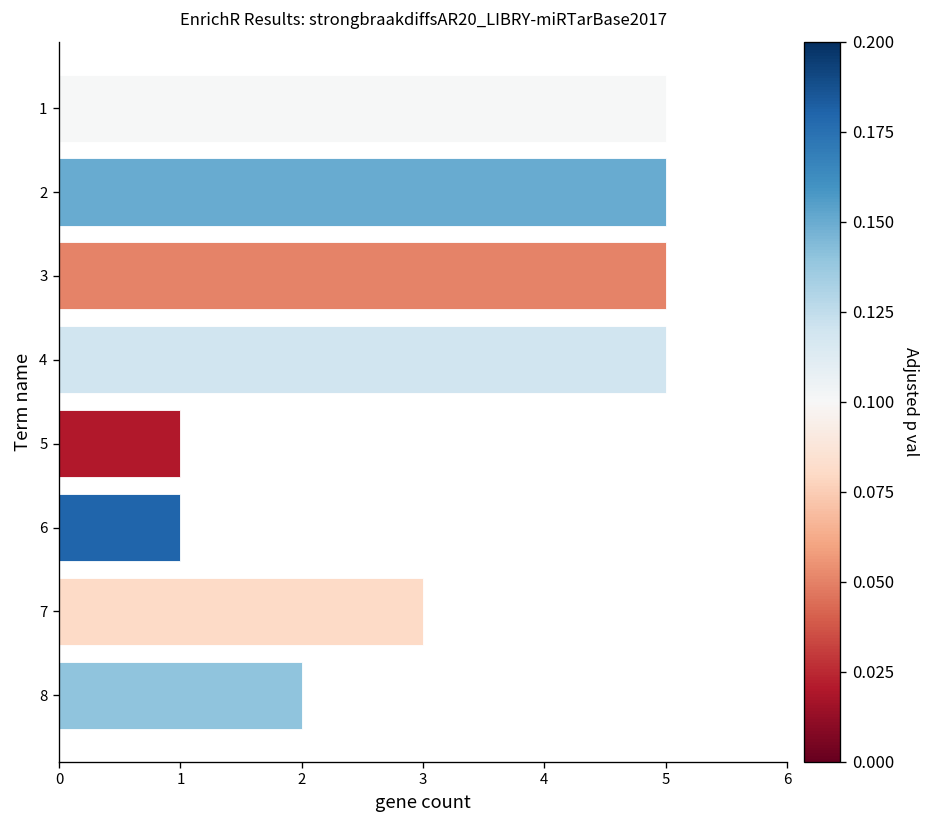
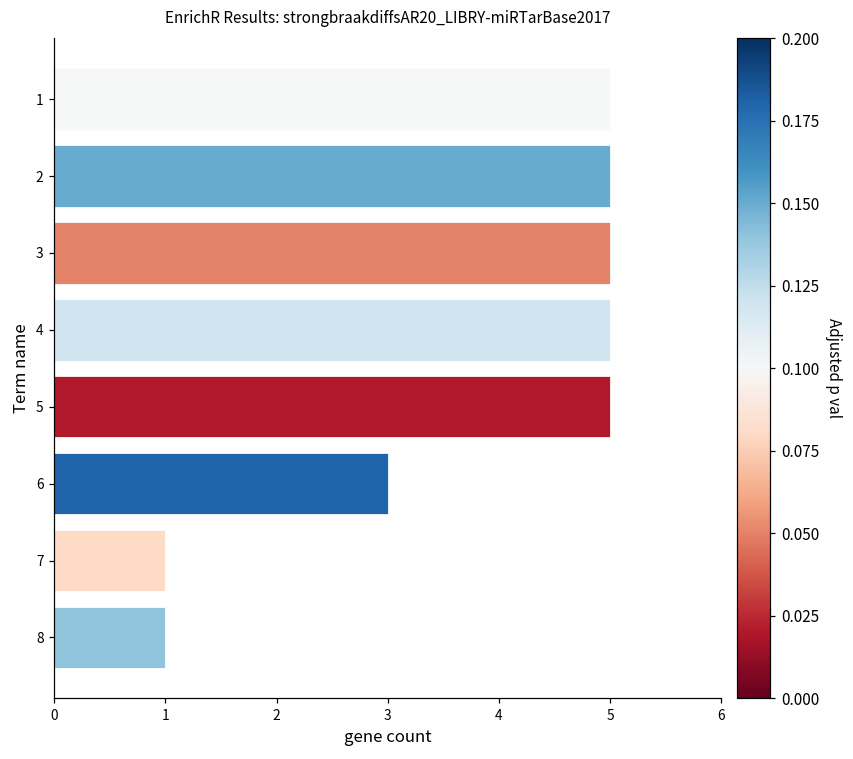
  {
    "1": 5,
    "2": 5,
    "3": 5,
    "4": 5,
-   "5": 1,
-   "6": 1,
-   "7": 3,
-   "8": 2
+   "5": 5,
+   "6": 3,
+   "7": 1,
+   "8": 1
  }
